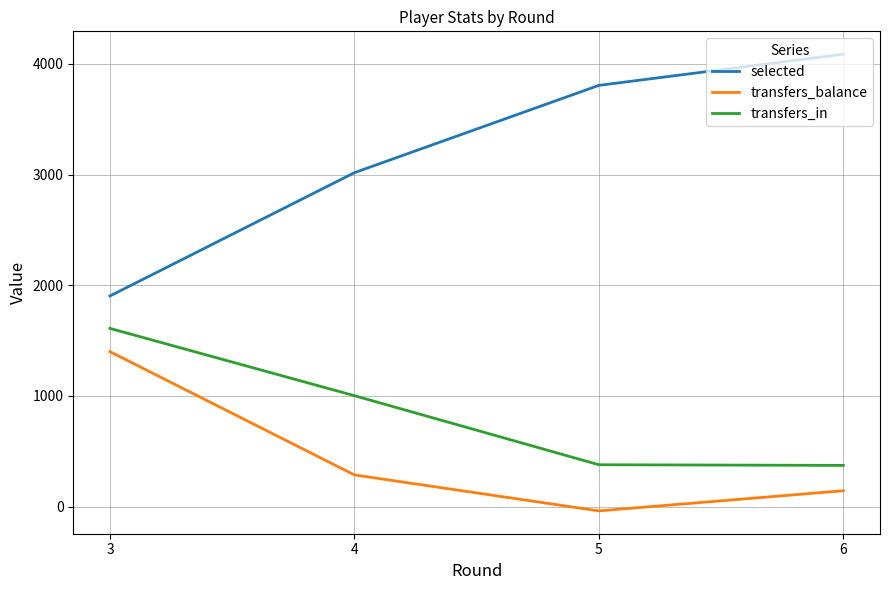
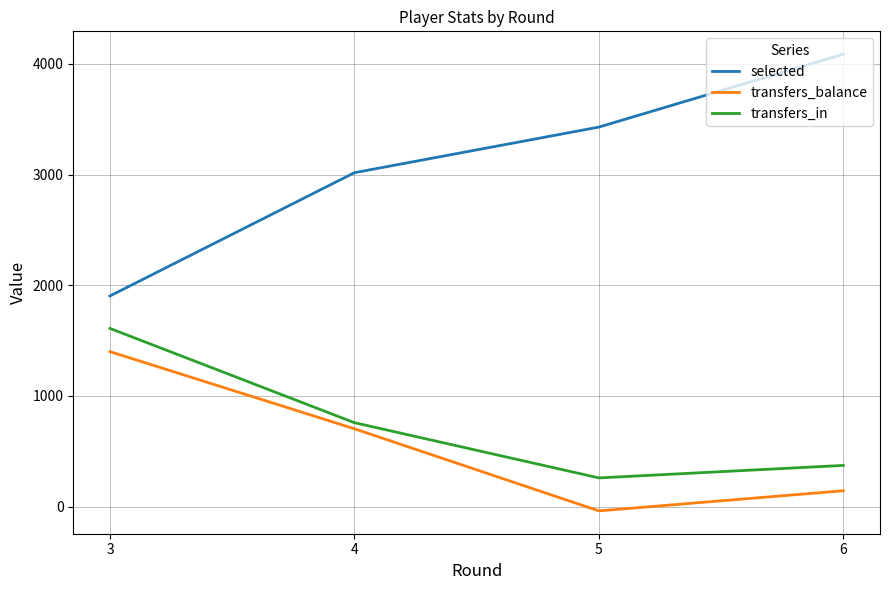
  {
    "selected": {
      "3": 1900,
      "4": 3020,
-     "5": 3810
+     "5": 3430
    },
    "transfers_balance": {
      "3": 1400,
-     "4": 290,
+     "4": 700,
      "5": -40,
      "6": 140
    },
    "transfers_in": {
      "3": 1610,
-     "4": 1000,
-     "5": 380,
+     "4": 760,
+     "5": 260,
      "6": 370
    }
  }
